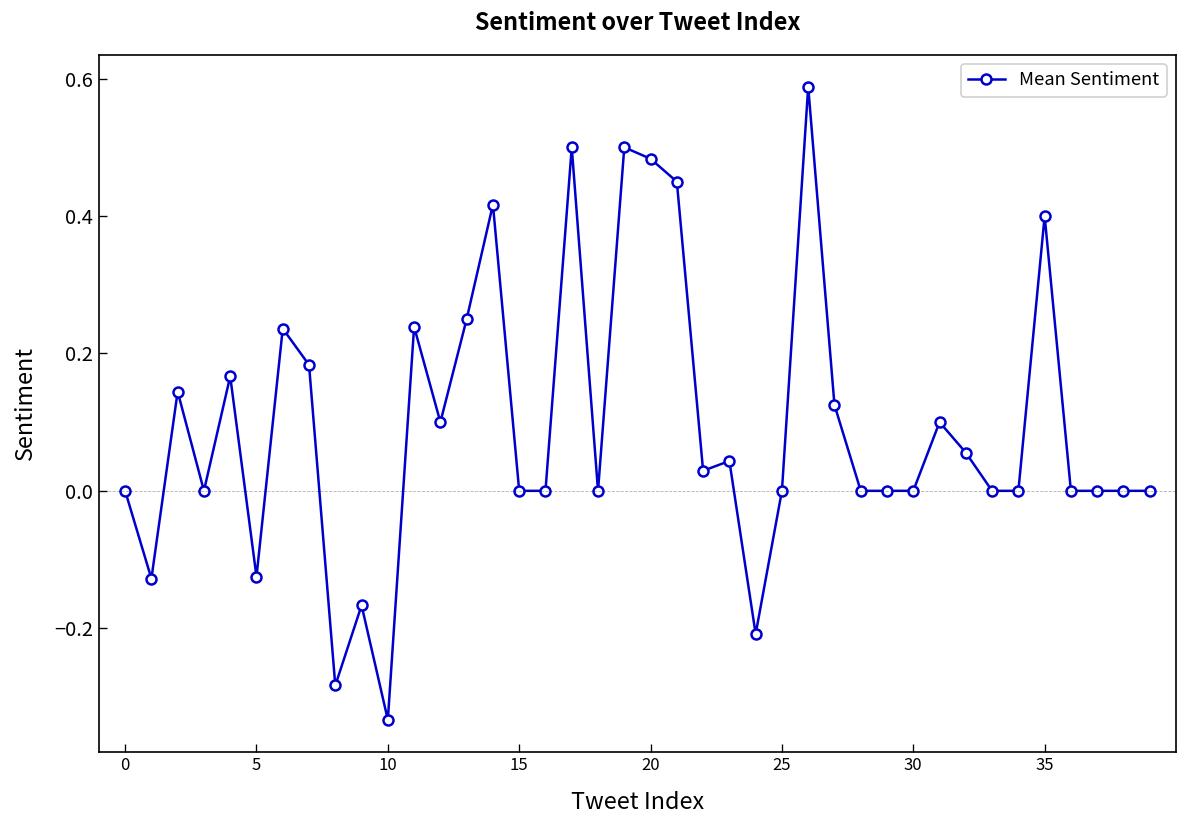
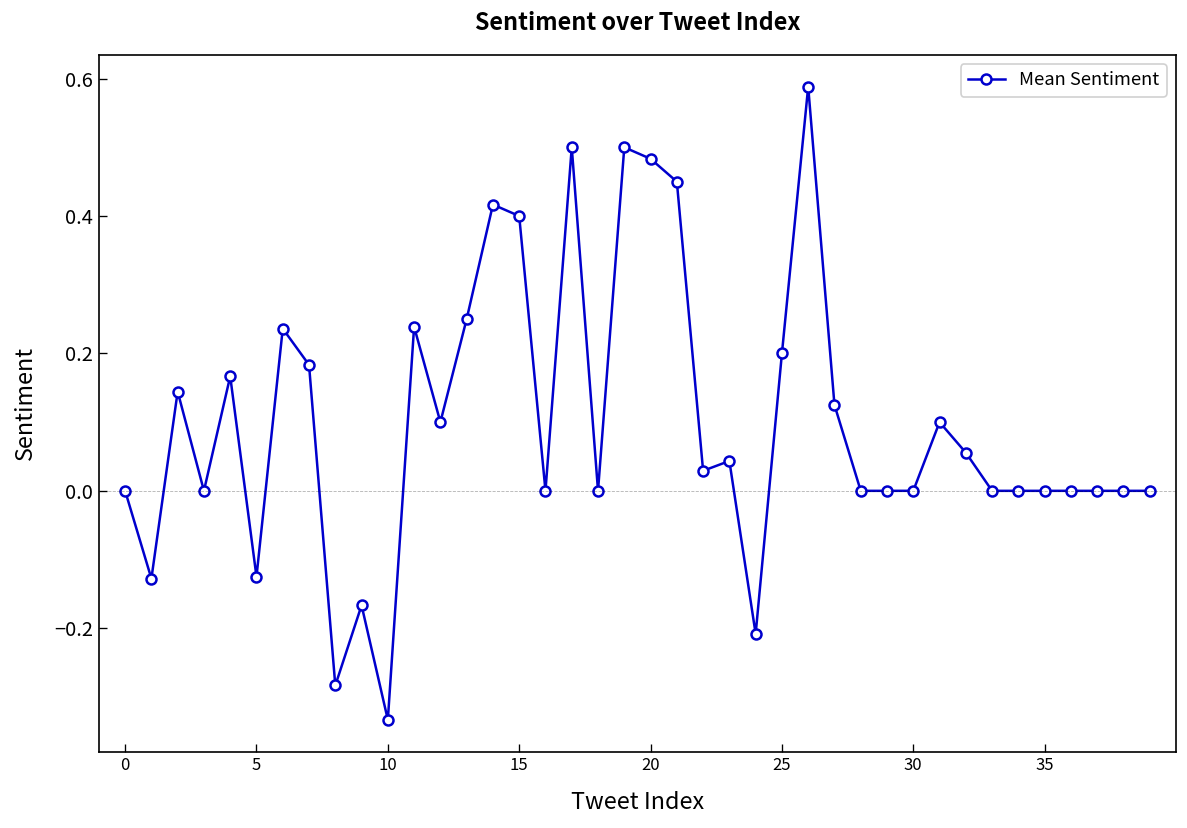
  {
    "0": 0.0,
    "5": -0.13,
    "10": -0.33,
-   "15": 0.0,
+   "15": 0.4,
    "20": 0.48,
-   "25": 0.0,
+   "25": 0.2,
    "30": 0.0,
-   "35": 0.4
+   "35": 0.0
  }
